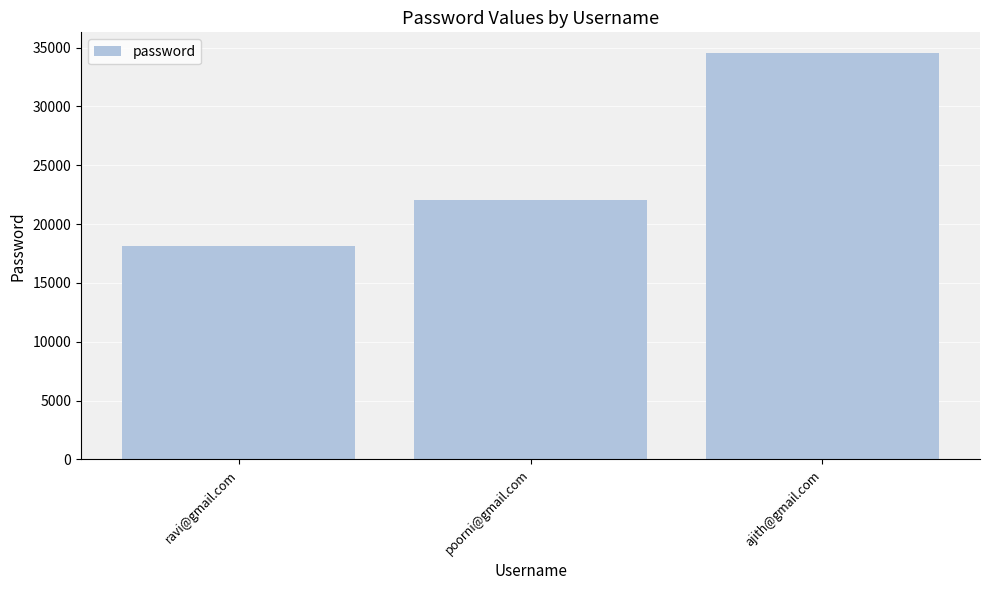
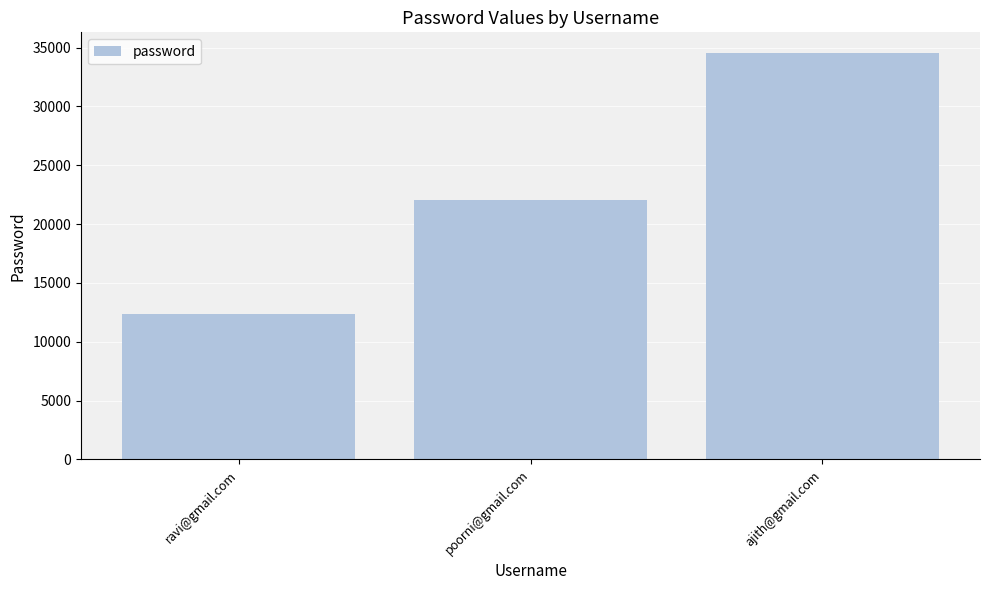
  {
-   "ravi@gmail.com": 18100,
+   "ravi@gmail.com": 12300,
    "poorni@gmail.com": 22100,
    "ajith@gmail.com": 34600
  }
